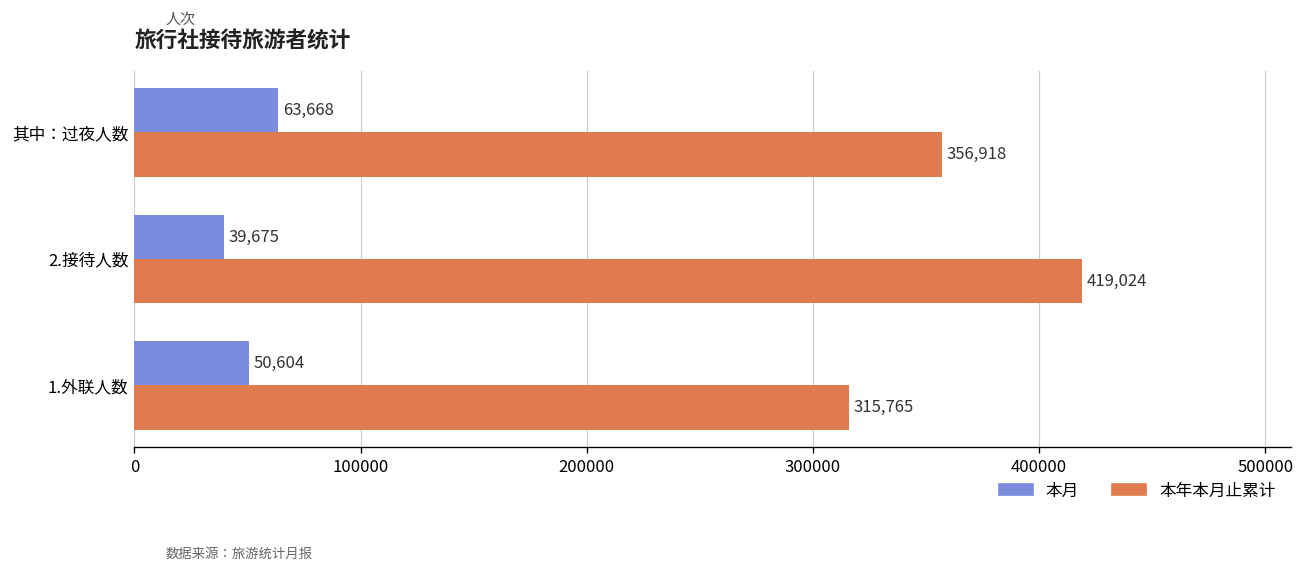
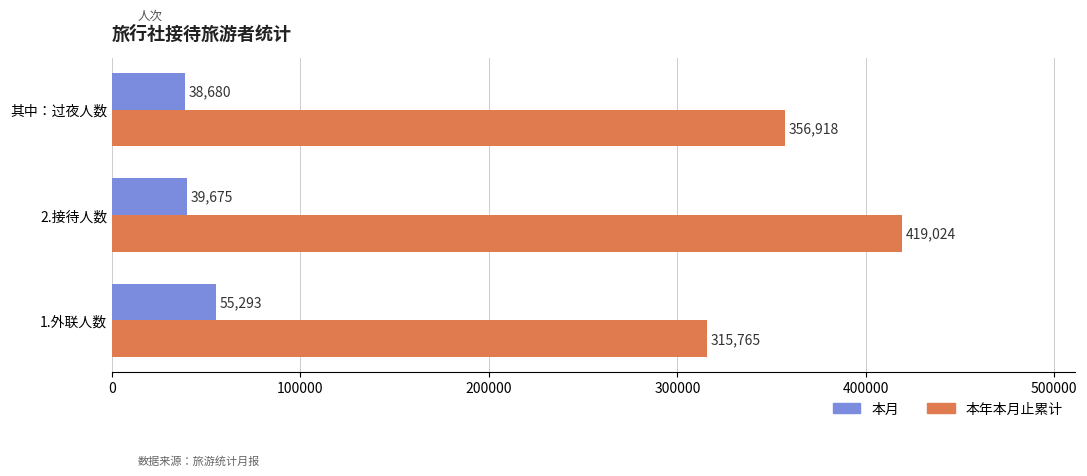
  {
    "本月": {
-     "其中：过夜人数": "63,668",
+     "其中：过夜人数": "38,680",
      "2.接待人数": "39,675",
-     "1.外联人数": "50,604"
+     "1.外联人数": "55,293"
    },
    "本年本月止累计": {
      "其中：过夜人数": "356,918",
      "2.接待人数": "419,024",
      "1.外联人数": "315,765"
    }
  }
